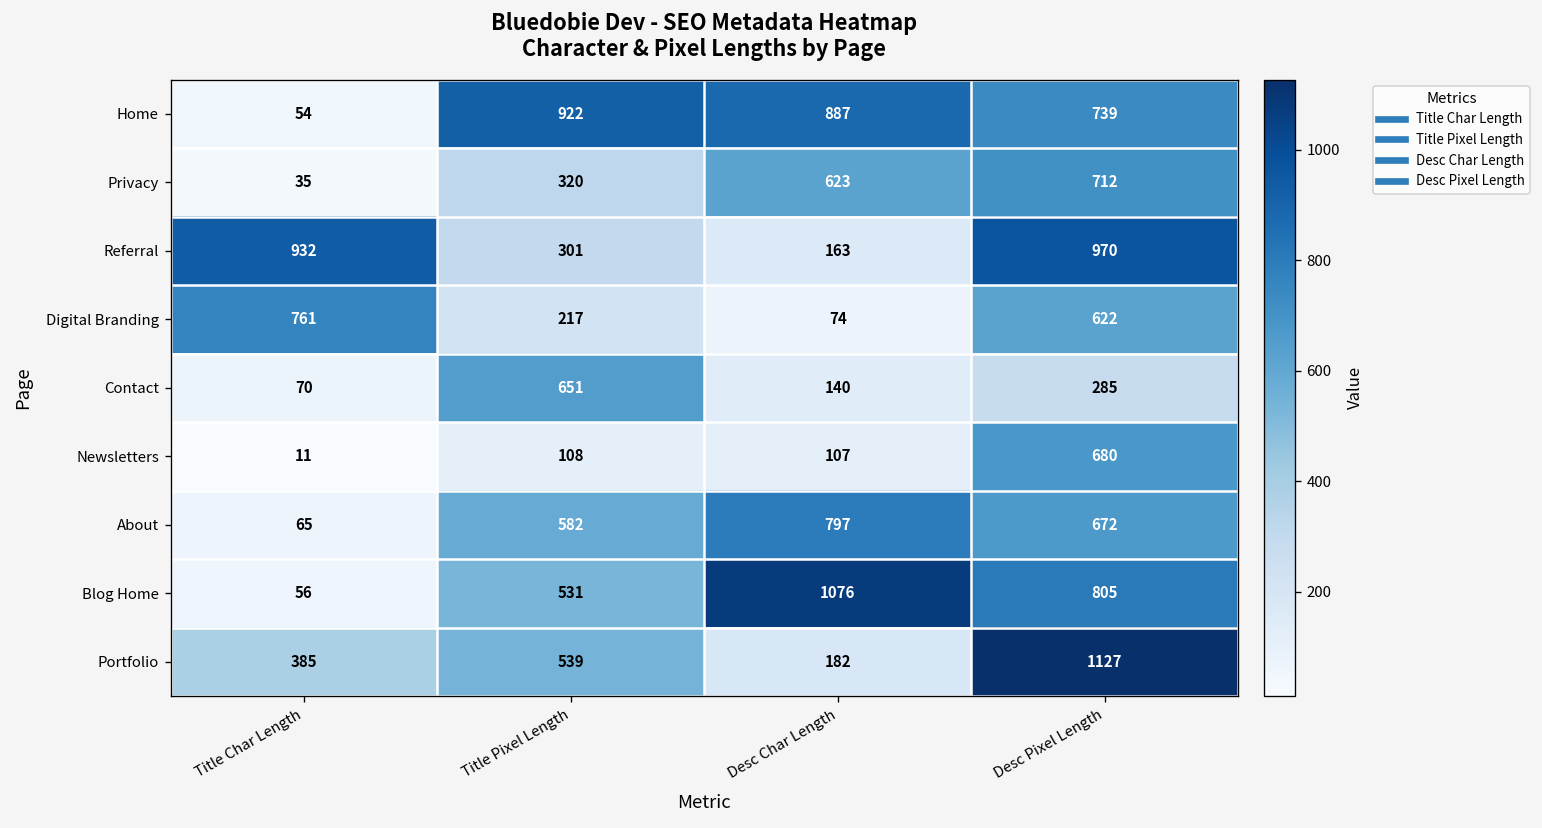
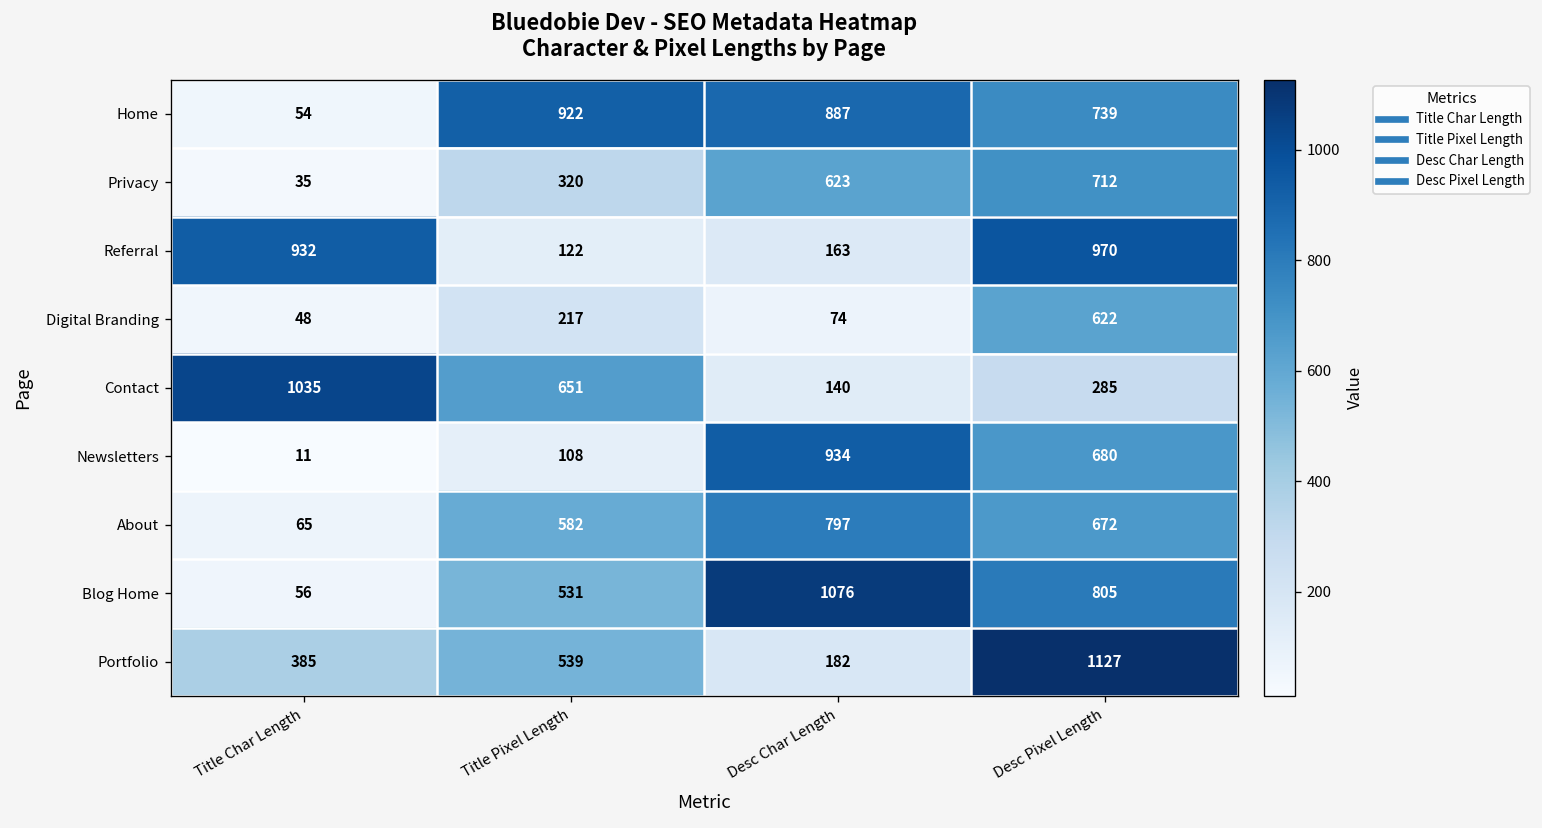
  {
    "Home": {
      "Title Char Length": 54,
      "Title Pixel Length": 922,
      "Desc Char Length": 887,
      "Desc Pixel Length": 739
    },
    "Privacy": {
      "Title Char Length": 35,
      "Title Pixel Length": 320,
      "Desc Char Length": 623,
      "Desc Pixel Length": 712
    },
    "Referral": {
      "Title Char Length": 932,
-     "Title Pixel Length": 301,
+     "Title Pixel Length": 122,
      "Desc Char Length": 163,
      "Desc Pixel Length": 970
    },
    "Digital Branding": {
-     "Title Char Length": 761,
+     "Title Char Length": 48,
      "Title Pixel Length": 217,
      "Desc Char Length": 74,
      "Desc Pixel Length": 622
    },
    "Contact": {
-     "Title Char Length": 70,
+     "Title Char Length": 1035,
      "Title Pixel Length": 651,
      "Desc Char Length": 140,
      "Desc Pixel Length": 285
    },
    "Newsletters": {
      "Title Char Length": 11,
      "Title Pixel Length": 108,
-     "Desc Char Length": 107,
+     "Desc Char Length": 934,
      "Desc Pixel Length": 680
    },
    "About": {
      "Title Char Length": 65,
      "Title Pixel Length": 582,
      "Desc Char Length": 797,
      "Desc Pixel Length": 672
    },
    "Blog Home": {
      "Title Char Length": 56,
      "Title Pixel Length": 531,
      "Desc Char Length": 1076,
      "Desc Pixel Length": 805
    },
    "Portfolio": {
      "Title Char Length": 385,
      "Title Pixel Length": 539,
      "Desc Char Length": 182,
      "Desc Pixel Length": 1127
    }
  }
